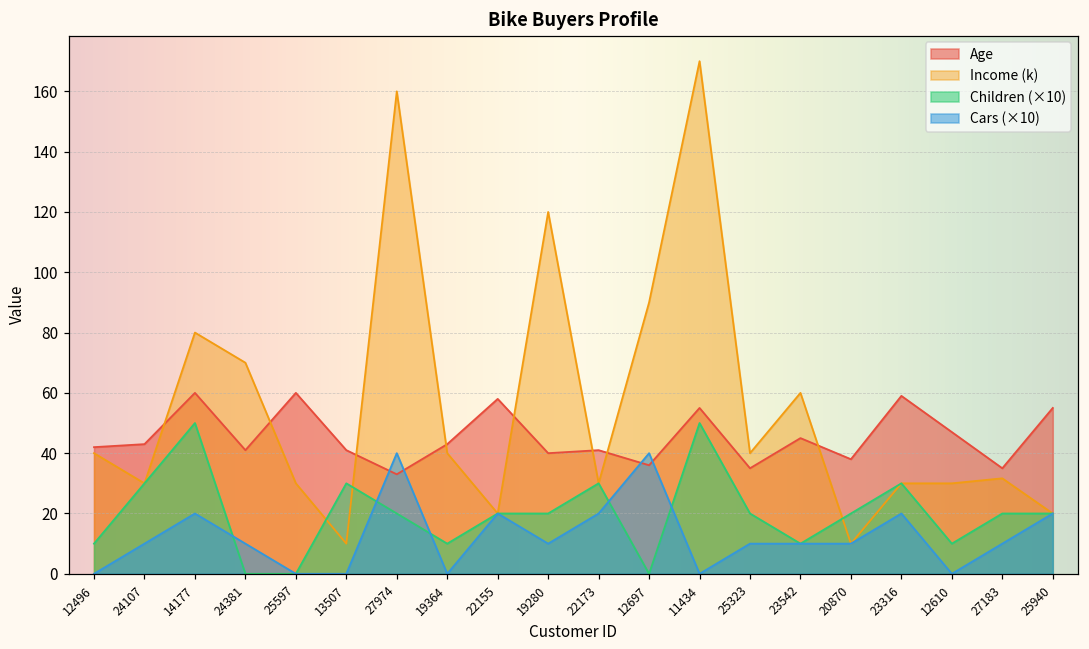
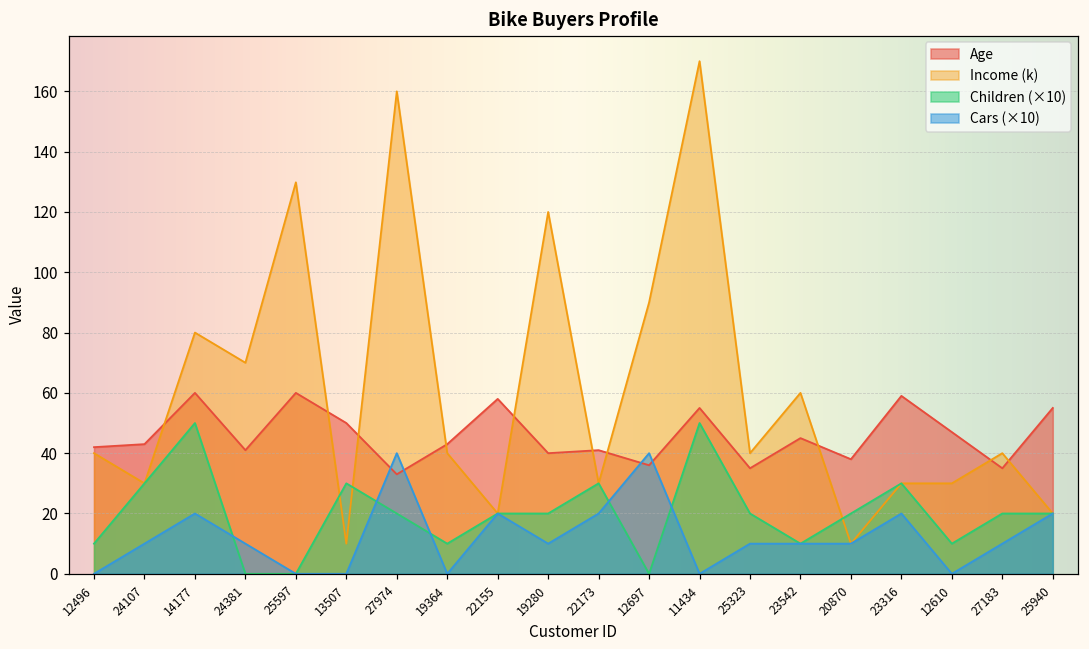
  {
    "Age": {
      "12496": 42,
      "24107": 43,
      "14177": 60,
      "24381": 41,
      "25597": 60,
-     "13507": 41,
+     "13507": 50,
      "27974": 33,
      "19364": 43,
      "22155": 58,
      "19280": 40,
      "22173": 41,
      "12697": 36,
      "11434": 55,
      "25323": 35,
      "23542": 45,
      "20870": 38,
      "23316": 59,
      "12610": 47,
      "27183": 35,
      "25940": 55
    },
    "Income (k)": {
      "12496": 40,
      "14177": 80,
      "24381": 70,
-     "25597": 30,
+     "25597": 130,
      "13507": 10,
      "27974": 160,
      "19364": 40,
      "19280": 120,
      "12697": 90,
      "11434": 170,
      "25323": 40,
      "23542": 60,
      "12610": 30,
-     "27183": 32
+     "27183": 40
    },
    "Children (×10)": {
      "12496": 10,
      "14177": 50,
      "24381": 0,
      "13507": 30,
      "27974": 20,
      "19364": 10,
      "19280": 20,
      "12697": 0,
      "11434": 50,
      "25323": 20,
      "20870": 20,
      "12610": 10,
      "27183": 20
    },
    "Cars (×10)": {
      "12496": 0,
      "24107": 10,
      "14177": 20,
      "24381": 10,
      "13507": 0,
      "27974": 40,
      "19364": 0,
      "19280": 10,
      "22173": 20,
      "12697": 40,
      "11434": 0,
      "25323": 10,
      "23316": 20,
      "12610": 0,
      "27183": 10
    }
  }
